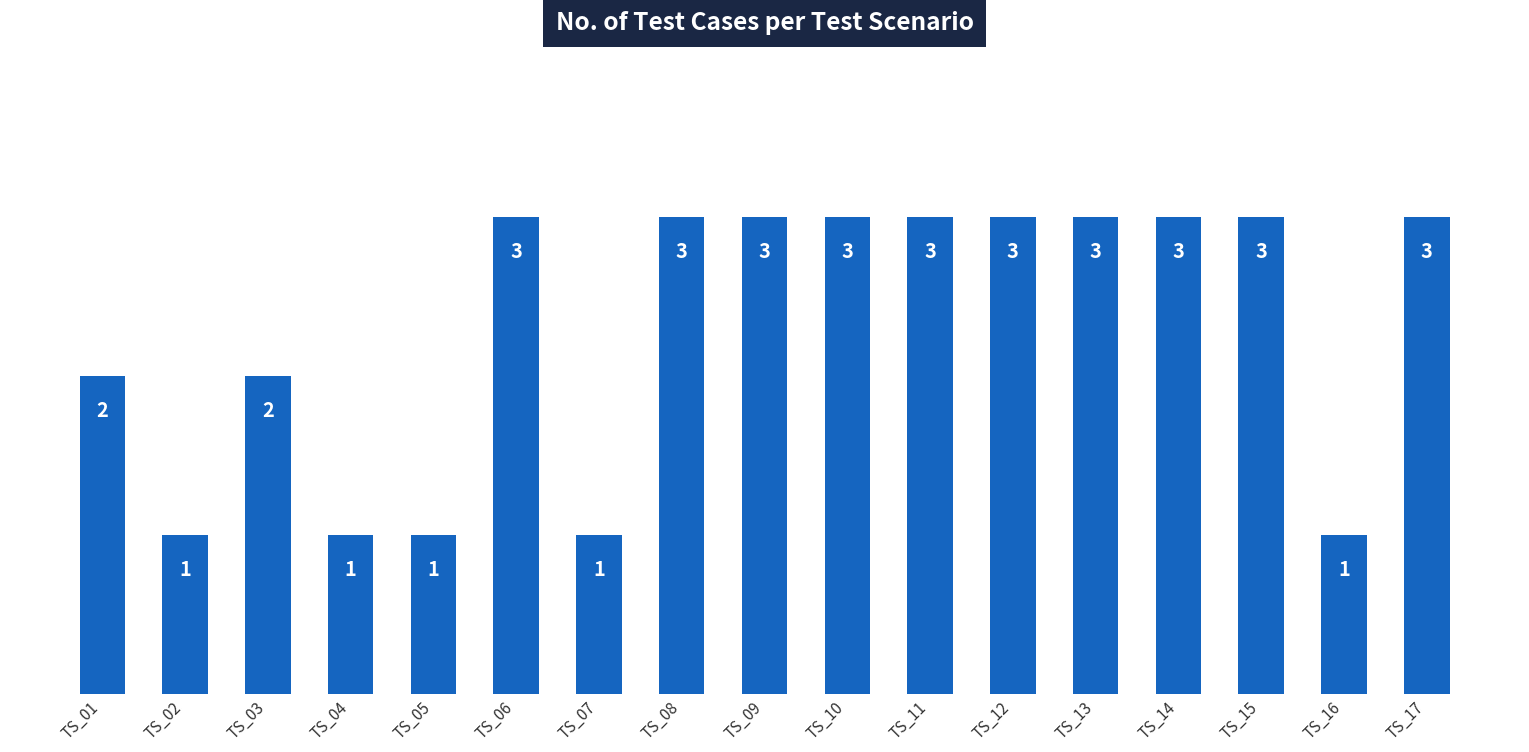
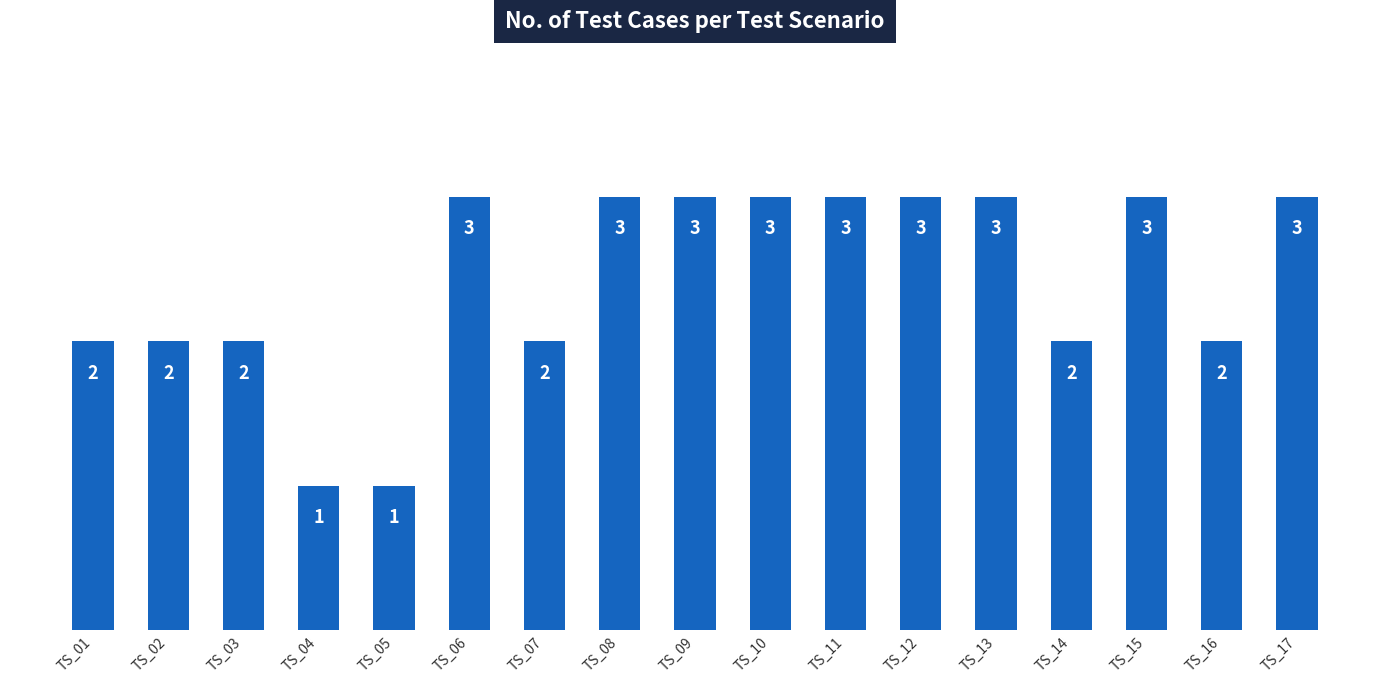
  {
    "TS_01": 2,
-   "TS_02": 1,
+   "TS_02": 2,
    "TS_03": 2,
    "TS_04": 1,
    "TS_05": 1,
    "TS_06": 3,
-   "TS_07": 1,
+   "TS_07": 2,
    "TS_08": 3,
    "TS_09": 3,
    "TS_10": 3,
    "TS_11": 3,
    "TS_12": 3,
    "TS_13": 3,
-   "TS_14": 3,
+   "TS_14": 2,
    "TS_15": 3,
-   "TS_16": 1,
+   "TS_16": 2,
    "TS_17": 3
  }
